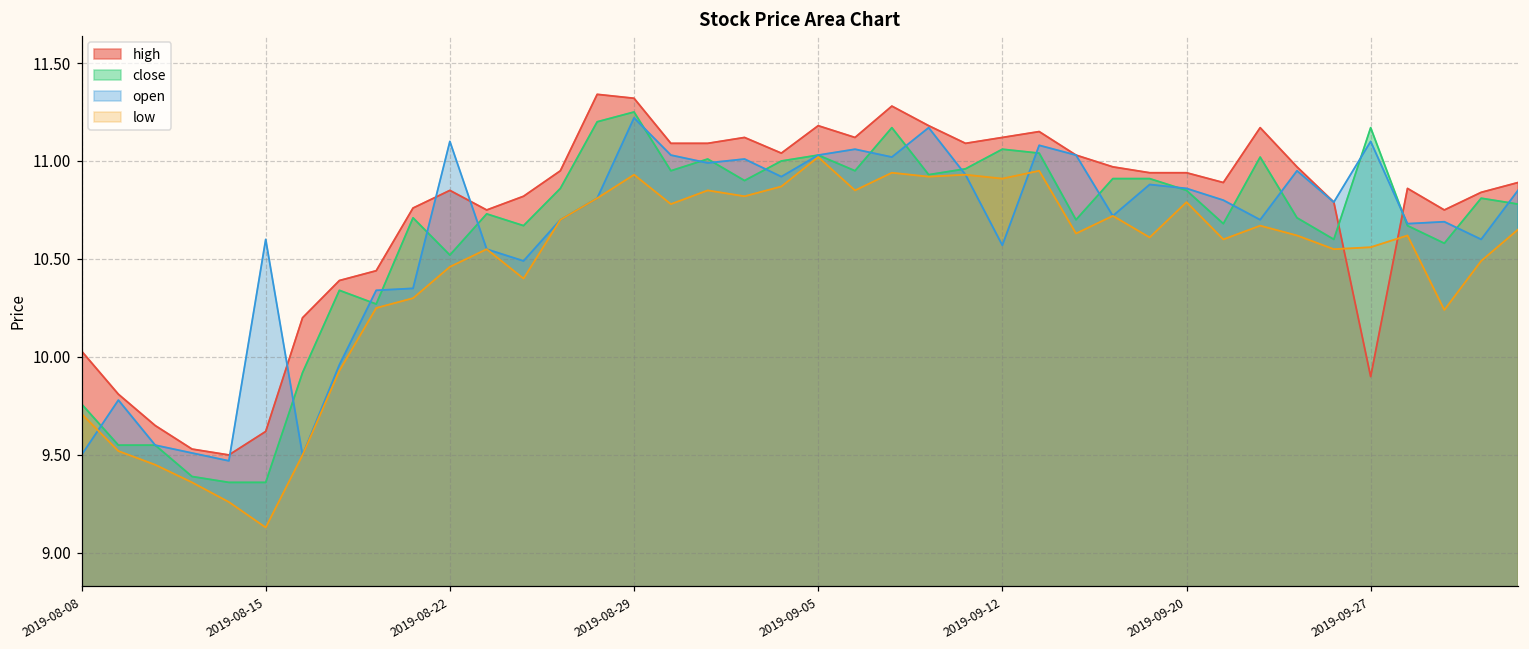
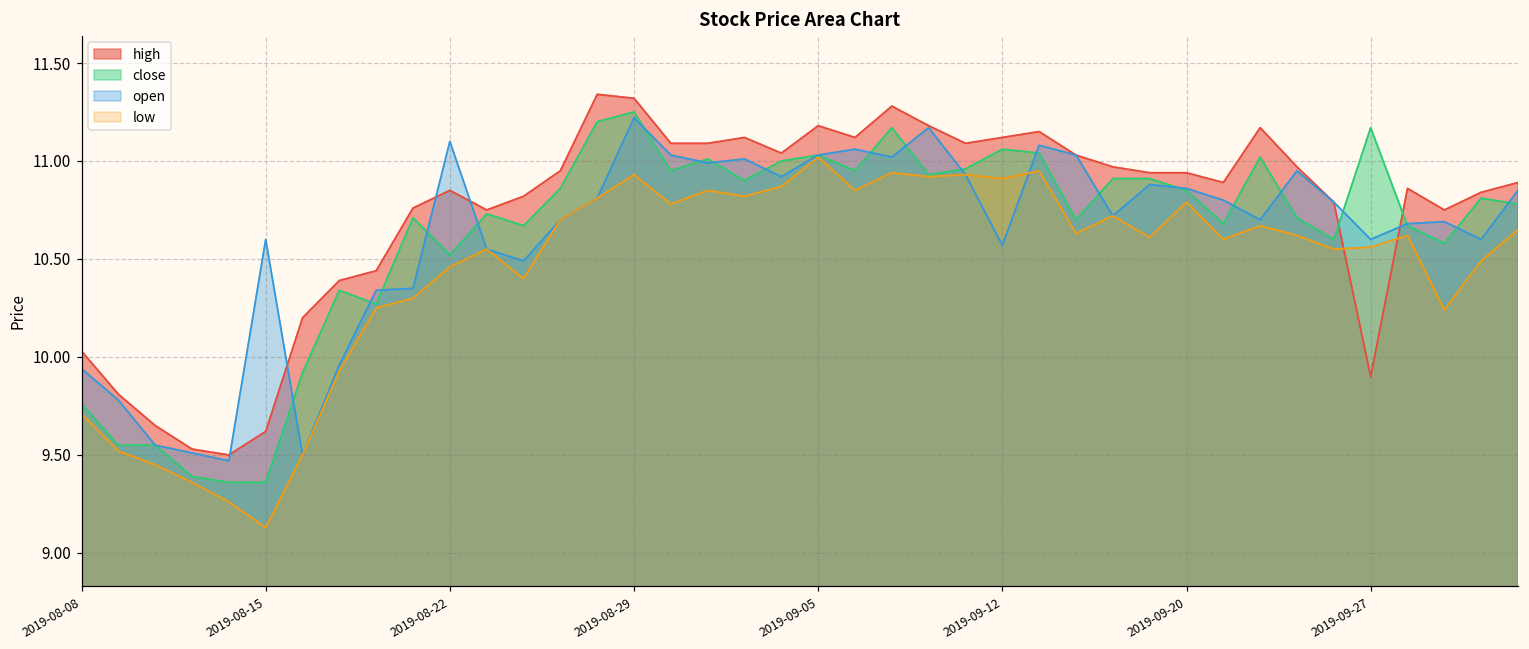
  {
    "high": {
      "2019-08-08": 10.03,
      "2019-08-15": 9.62,
      "2019-08-22": 10.85,
      "2019-08-29": 11.32,
      "2019-09-05": 11.18,
      "2019-09-12": 11.12,
      "2019-09-20": 10.94,
      "2019-09-27": 9.90
    },
    "close": {
      "2019-08-08": 9.76,
      "2019-08-15": 9.36,
      "2019-08-22": 10.52,
      "2019-08-29": 11.25,
      "2019-09-12": 11.06,
      "2019-09-27": 11.17
    },
    "open": {
-     "2019-08-08": 9.50,
+     "2019-08-08": 9.94,
      "2019-08-15": 10.60,
      "2019-08-22": 11.10,
      "2019-08-29": 11.22,
      "2019-09-12": 10.57,
-     "2019-09-27": 11.1
+     "2019-09-27": 10.6
    },
    "low": {
      "2019-08-08": 9.71,
      "2019-08-15": 9.13,
      "2019-08-22": 10.46,
      "2019-08-29": 10.93,
      "2019-09-12": 10.91,
      "2019-09-20": 10.79,
      "2019-09-27": 10.56
    }
  }
